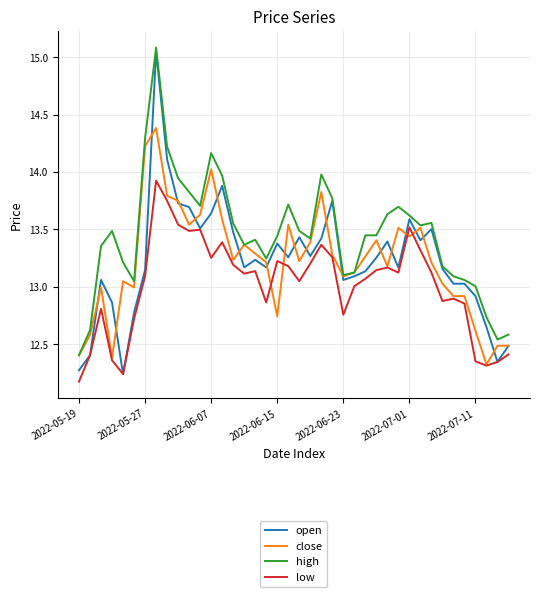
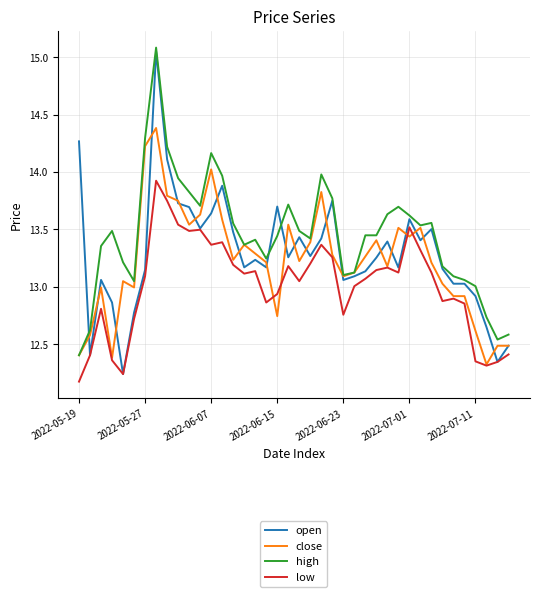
  {
    "open": {
-     "2022-05-19": 12.27,
+     "2022-05-19": 14.27,
      "2022-05-27": 13.15,
      "2022-06-07": 13.64,
-     "2022-06-15": 13.38,
+     "2022-06-15": 13.70,
      "2022-06-23": 13.06,
      "2022-07-01": 13.59,
      "2022-07-11": 12.92
    },
    "close": {
      "2022-05-27": 14.22,
      "2022-06-07": 14.02,
      "2022-06-15": 12.75,
      "2022-07-01": 13.44,
      "2022-07-11": 12.62
    },
    "high": {
      "2022-05-27": 14.30,
      "2022-06-07": 14.16,
      "2022-06-15": 13.44,
      "2022-07-01": 13.62,
      "2022-07-11": 13.01
    },
    "low": {
      "2022-05-19": 12.18,
      "2022-05-27": 13.09,
-     "2022-06-07": 13.25,
-     "2022-06-15": 13.22,
+     "2022-06-07": 13.37,
+     "2022-06-15": 12.94,
      "2022-06-23": 12.76,
      "2022-07-01": 13.52,
      "2022-07-11": 12.35
    }
  }
